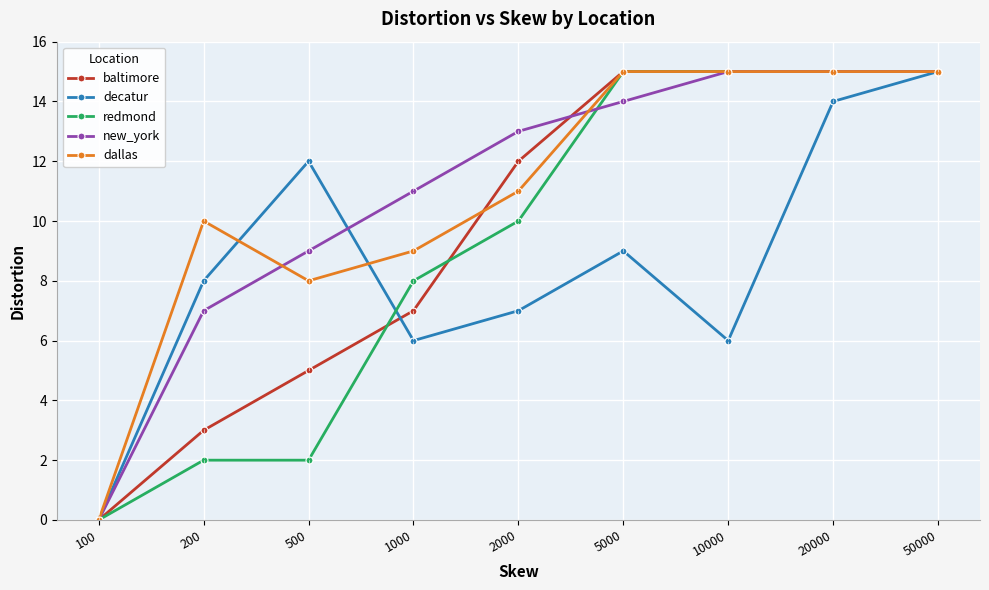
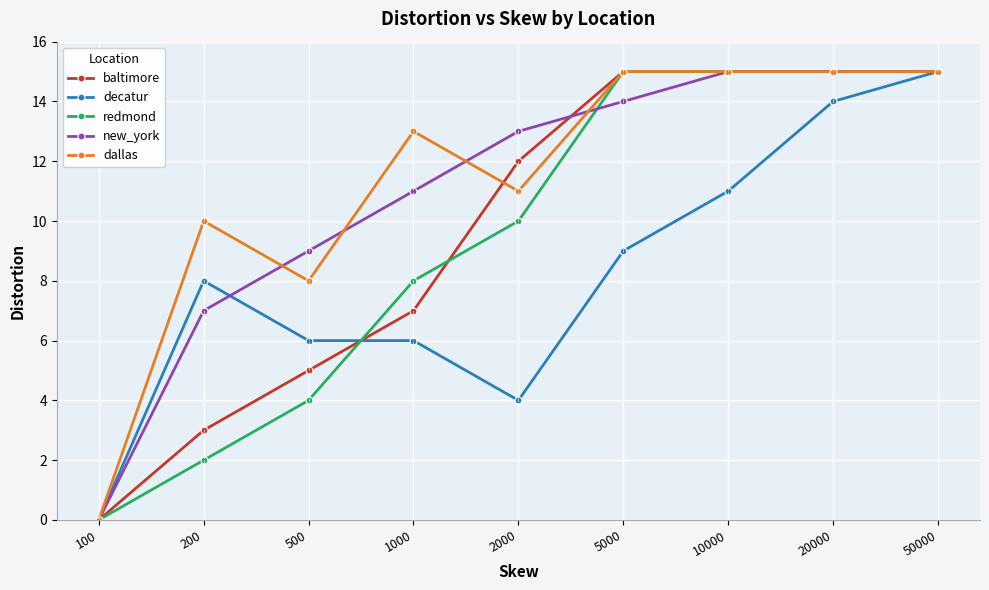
  {
    "baltimore": {
      "200": 3,
      "500": 5,
      "1000": 7,
      "2000": 12
    },
    "decatur": {
      "200": 8,
-     "500": 12,
+     "500": 6,
      "1000": 6,
-     "2000": 7,
+     "2000": 4,
      "5000": 9,
-     "10000": 6,
+     "10000": 11,
      "20000": 14
    },
    "redmond": {
      "200": 2,
-     "500": 2,
+     "500": 4,
      "1000": 8,
      "2000": 10
    },
    "new_york": {
      "200": 7,
      "500": 9,
      "1000": 11,
      "2000": 13,
      "5000": 14
    },
    "dallas": {
      "200": 10,
      "500": 8,
-     "1000": 9,
+     "1000": 13,
      "2000": 11
    }
  }
